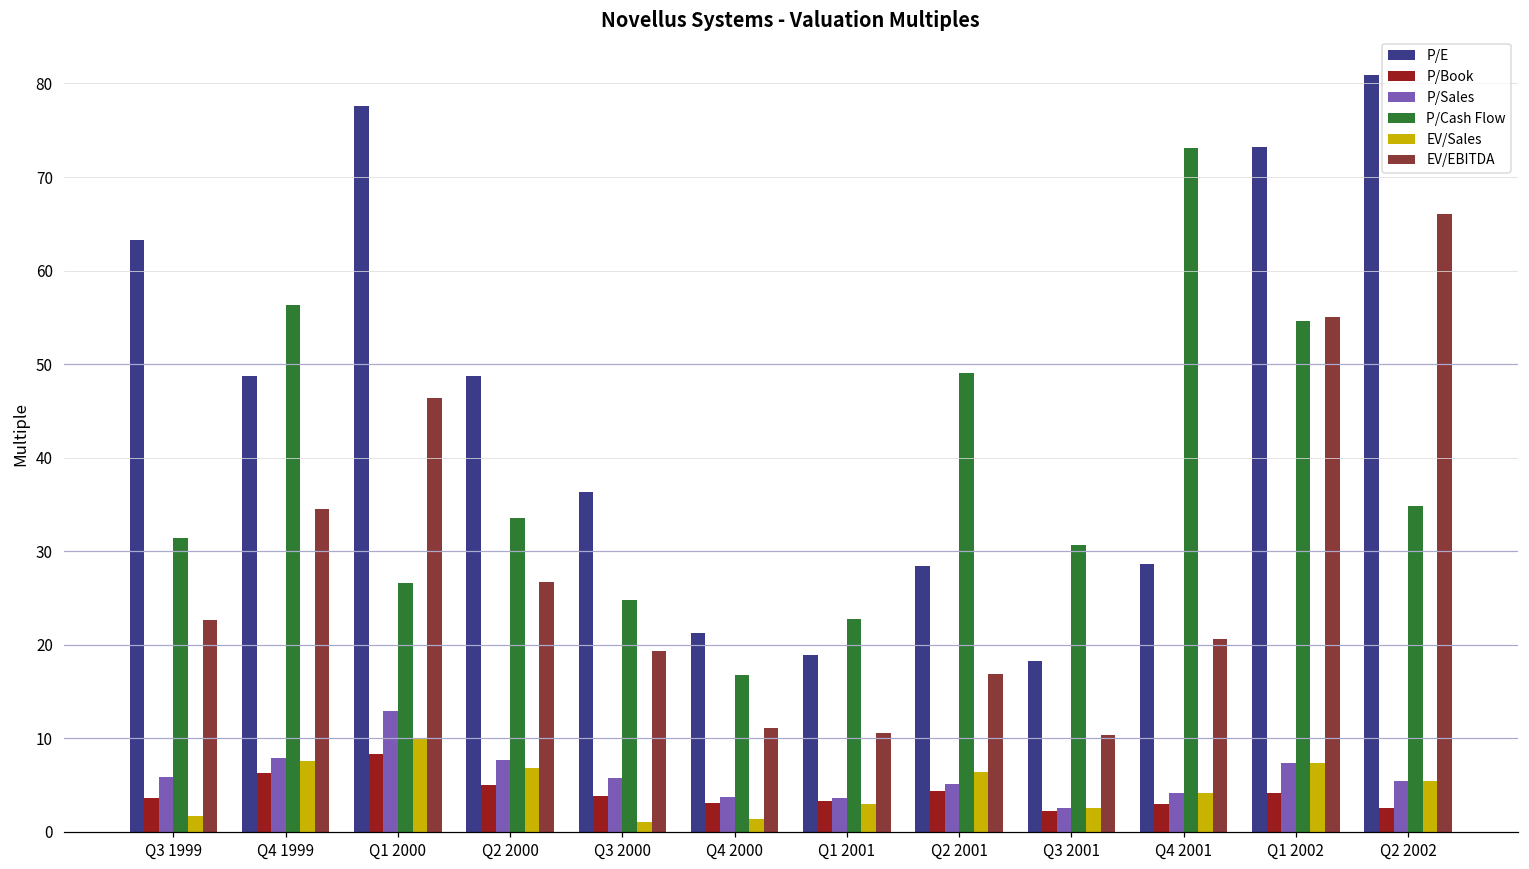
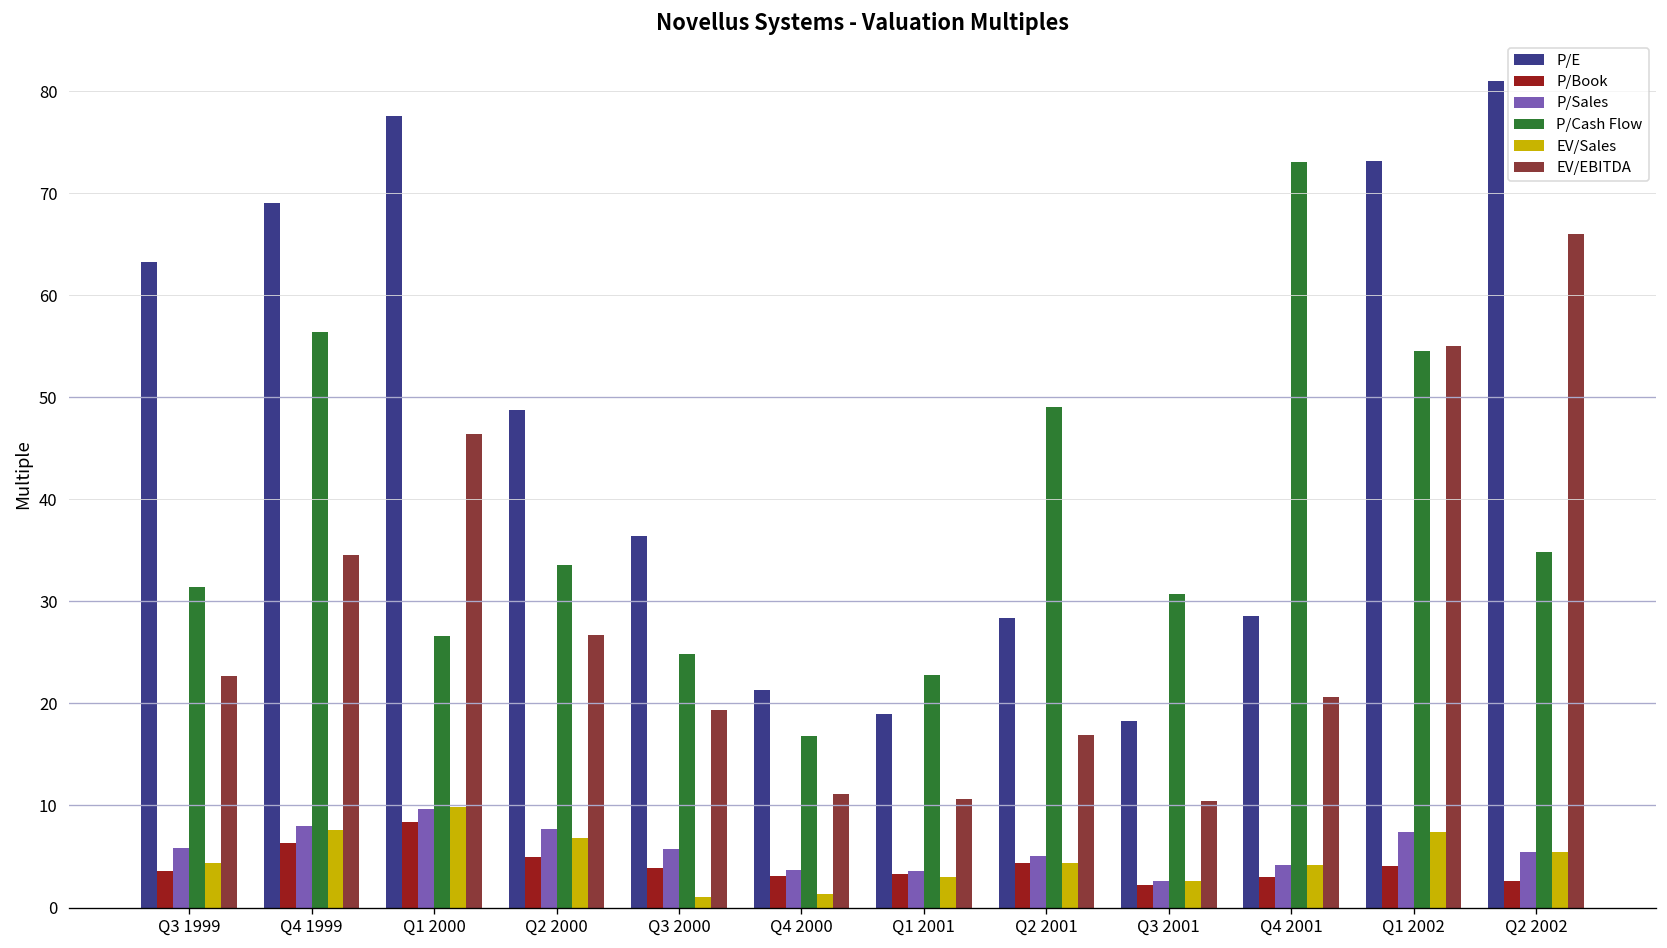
  {
    "P/E": {
      "Q3 1999": 63,
-     "Q4 1999": 49,
+     "Q4 1999": 69,
      "Q1 2000": 78,
      "Q2 2000": 49,
      "Q3 2000": 36,
      "Q4 2000": 21,
      "Q1 2001": 19,
      "Q2 2001": 28,
      "Q3 2001": 18,
      "Q4 2001": 29,
      "Q1 2002": 73,
      "Q2 2002": 81
    },
    "P/Sales": {
      "Q3 1999": 6,
      "Q4 1999": 8,
-     "Q1 2000": 13,
+     "Q1 2000": 10,
      "Q2 2000": 8,
      "Q3 2000": 6,
      "Q4 2000": 4,
      "Q1 2001": 4,
      "Q2 2001": 5,
      "Q3 2001": 3,
      "Q4 2001": 4,
      "Q1 2002": 7,
      "Q2 2002": 5
    },
    "P/Cash Flow": {
      "Q3 1999": 31,
      "Q4 1999": 56,
      "Q1 2000": 27,
      "Q2 2000": 34,
      "Q3 2000": 25,
      "Q4 2000": 17,
      "Q1 2001": 23,
      "Q2 2001": 49,
      "Q3 2001": 31,
      "Q4 2001": 73,
      "Q1 2002": 55,
      "Q2 2002": 35
    },
    "EV/Sales": {
-     "Q3 1999": 2,
+     "Q3 1999": 4,
      "Q4 1999": 8,
      "Q1 2000": 10,
      "Q2 2000": 7,
      "Q3 2000": 1,
      "Q4 2000": 1,
      "Q1 2001": 3,
-     "Q2 2001": 6,
+     "Q2 2001": 4,
      "Q3 2001": 3,
      "Q4 2001": 4,
      "Q1 2002": 7,
      "Q2 2002": 5
    }
  }
